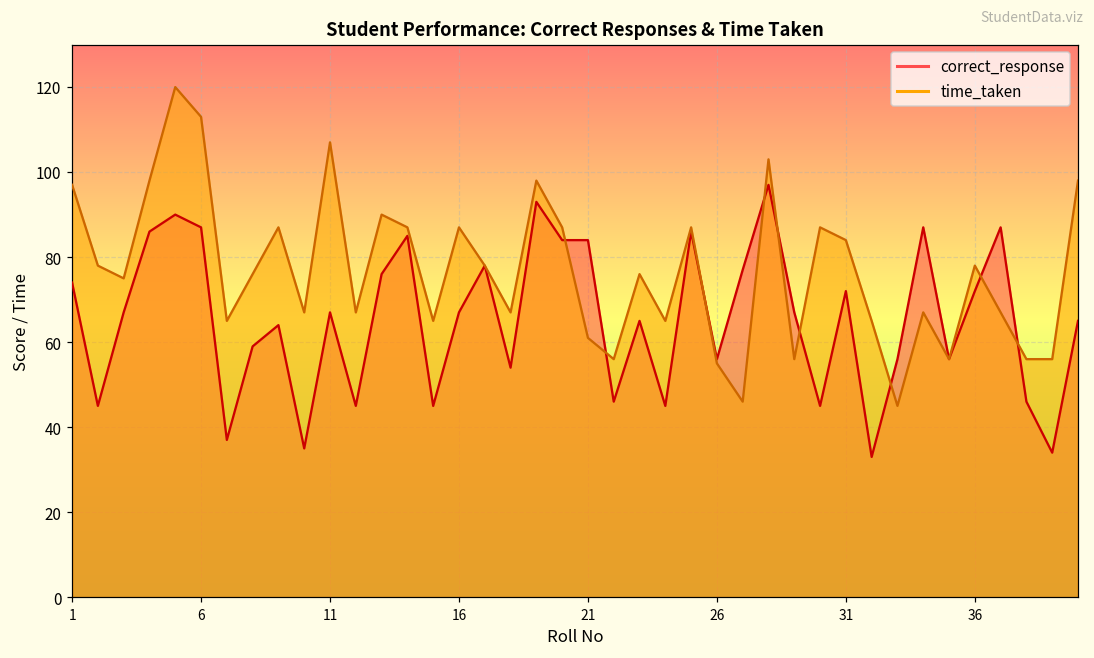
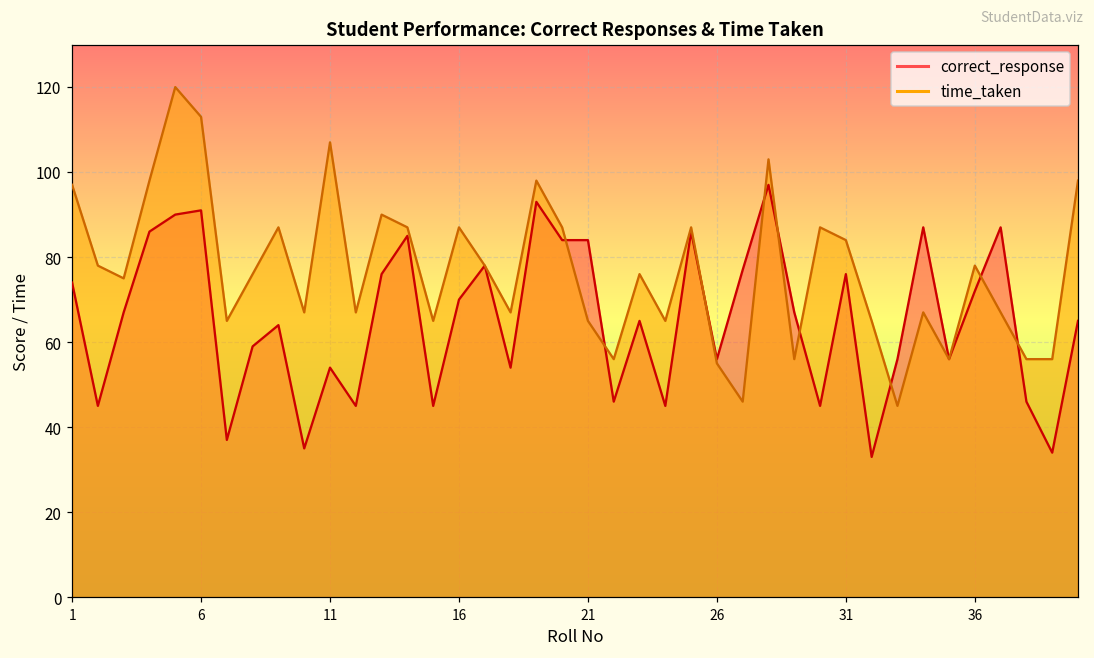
  {
    "correct_response": {
      "1": 74,
-     "6": 87,
-     "11": 67,
-     "16": 67,
+     "6": 91,
+     "11": 54,
+     "16": 70,
      "21": 84,
      "26": 56,
-     "31": 72,
+     "31": 76,
      "36": 72
    },
    "time_taken": {
      "1": 97,
      "6": 113,
      "11": 107,
      "16": 87,
-     "21": 61,
+     "21": 65,
      "26": 55,
      "31": 84,
      "36": 78
    }
  }
